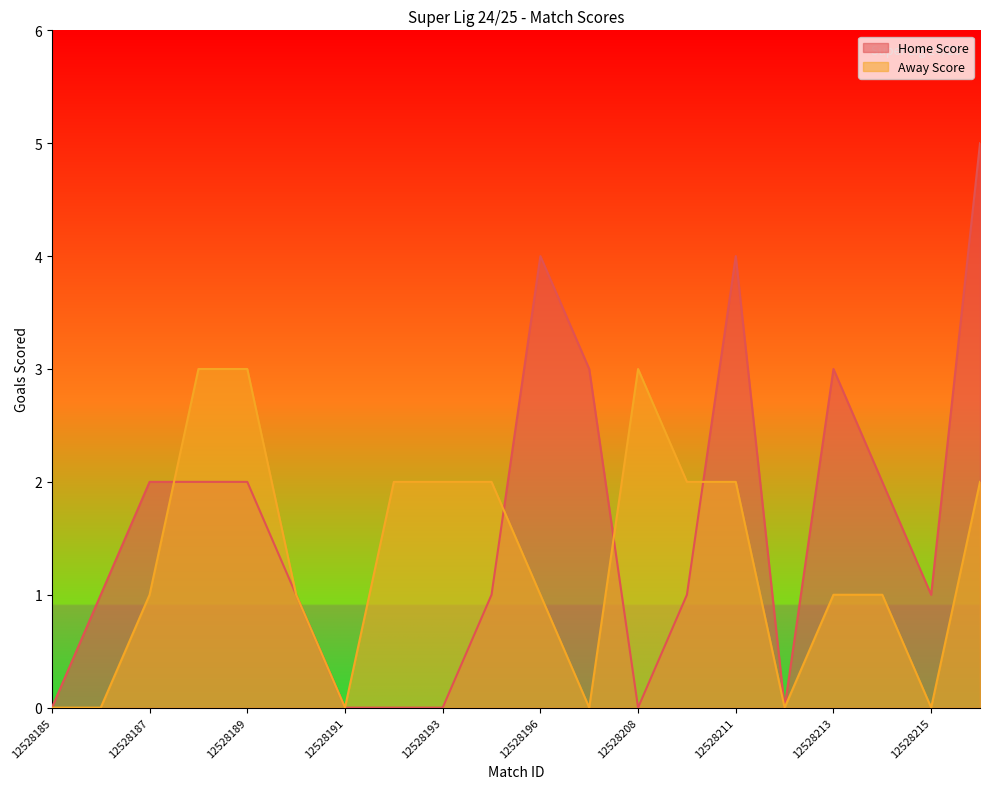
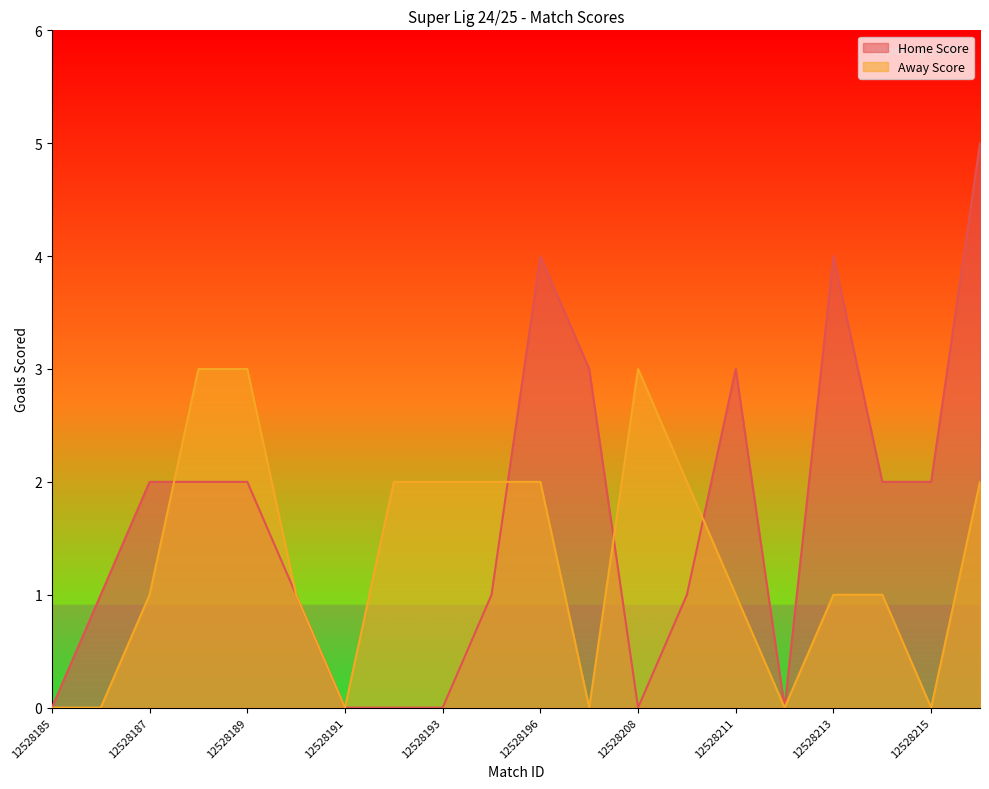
  {
    "Home Score": {
      "12528187": 2,
      "12528189": 2,
      "12528193": 0,
      "12528196": 4,
      "12528208": 0,
-     "12528211": 4,
-     "12528213": 3,
-     "12528215": 1
+     "12528211": 3,
+     "12528213": 4,
+     "12528215": 2
    },
    "Away Score": {
      "12528187": 1,
      "12528189": 3,
      "12528193": 2,
-     "12528196": 1,
+     "12528196": 2,
      "12528208": 3,
-     "12528211": 2,
+     "12528211": 1,
      "12528213": 1,
      "12528215": 0
    }
  }
